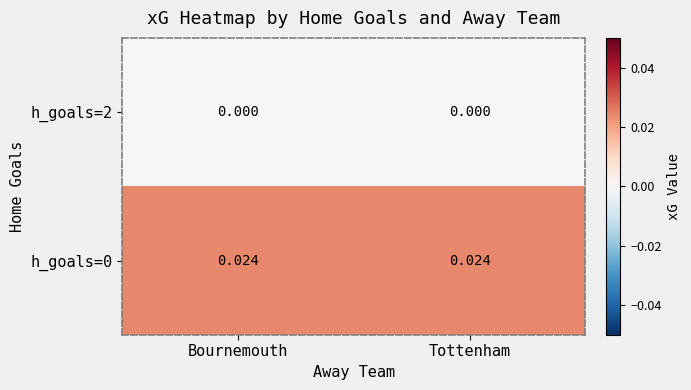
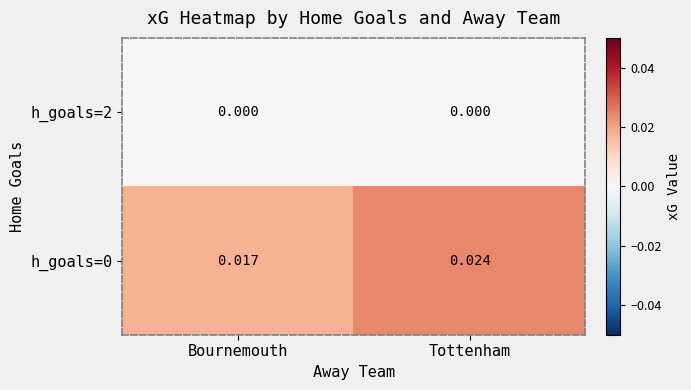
  {
    "h_goals=2": {
      "Bournemouth": 0.000,
      "Tottenham": 0.000
    },
    "h_goals=0": {
-     "Bournemouth": 0.024,
+     "Bournemouth": 0.017,
      "Tottenham": 0.024
    }
  }
